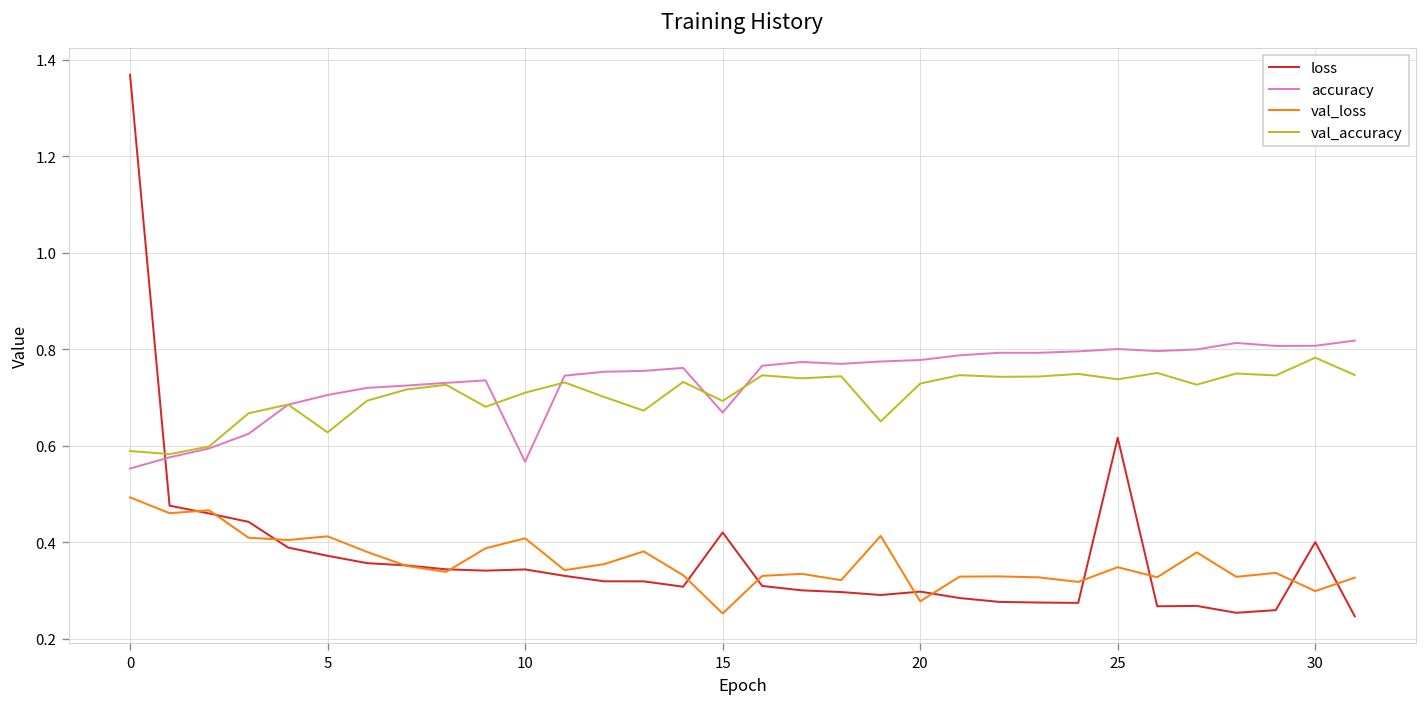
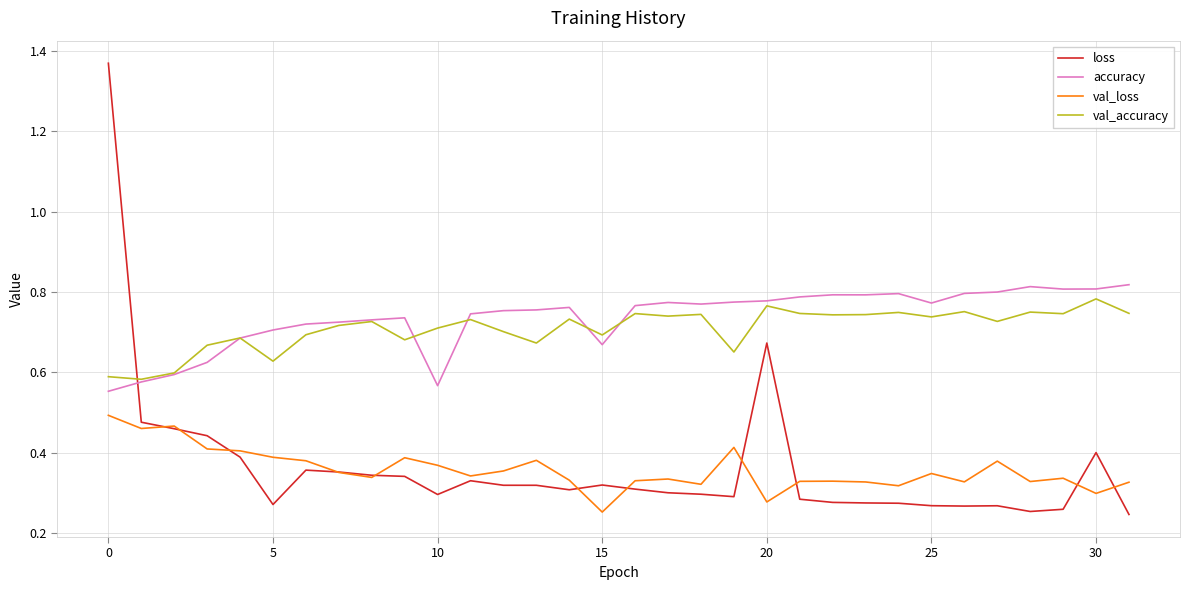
  {
    "loss": {
      "0": 1.37,
-     "5": 0.37,
-     "10": 0.34,
-     "15": 0.42,
-     "20": 0.30,
-     "25": 0.62,
+     "5": 0.27,
+     "10": 0.30,
+     "15": 0.32,
+     "20": 0.67,
+     "25": 0.27,
      "30": 0.40
    },
    "accuracy": {
      "0": 0.55,
      "5": 0.71,
      "10": 0.57,
      "15": 0.67,
      "20": 0.78,
-     "25": 0.80,
+     "25": 0.77,
      "30": 0.81
    },
    "val_loss": {
      "0": 0.49,
-     "5": 0.41,
-     "10": 0.41,
+     "5": 0.39,
+     "10": 0.37,
      "15": 0.25,
      "20": 0.28,
      "25": 0.35,
      "30": 0.30
    },
    "val_accuracy": {
      "0": 0.59,
      "5": 0.63,
      "10": 0.71,
      "15": 0.69,
-     "20": 0.73,
+     "20": 0.77,
      "25": 0.74,
      "30": 0.78
    }
  }
